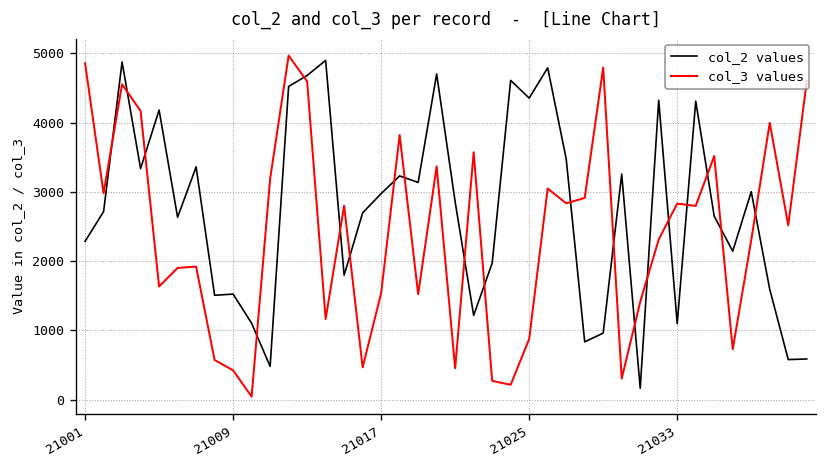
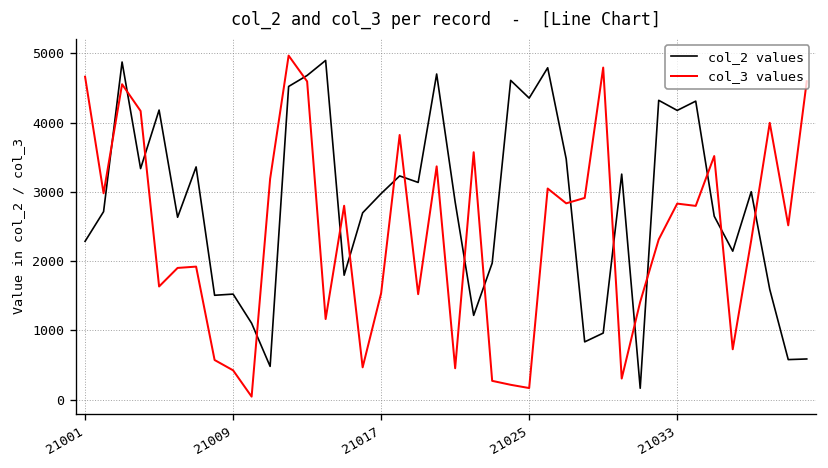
  {
    "col_2 values": {
      "21001": 2300,
      "21009": 1500,
      "21017": 3000,
      "21025": 4400,
-     "21033": 1100
+     "21033": 4200
    },
    "col_3 values": {
-     "21001": 4900,
+     "21001": 4700,
      "21009": 400,
      "21017": 1500,
-     "21025": 900,
+     "21025": 200,
      "21033": 2800
    }
  }
